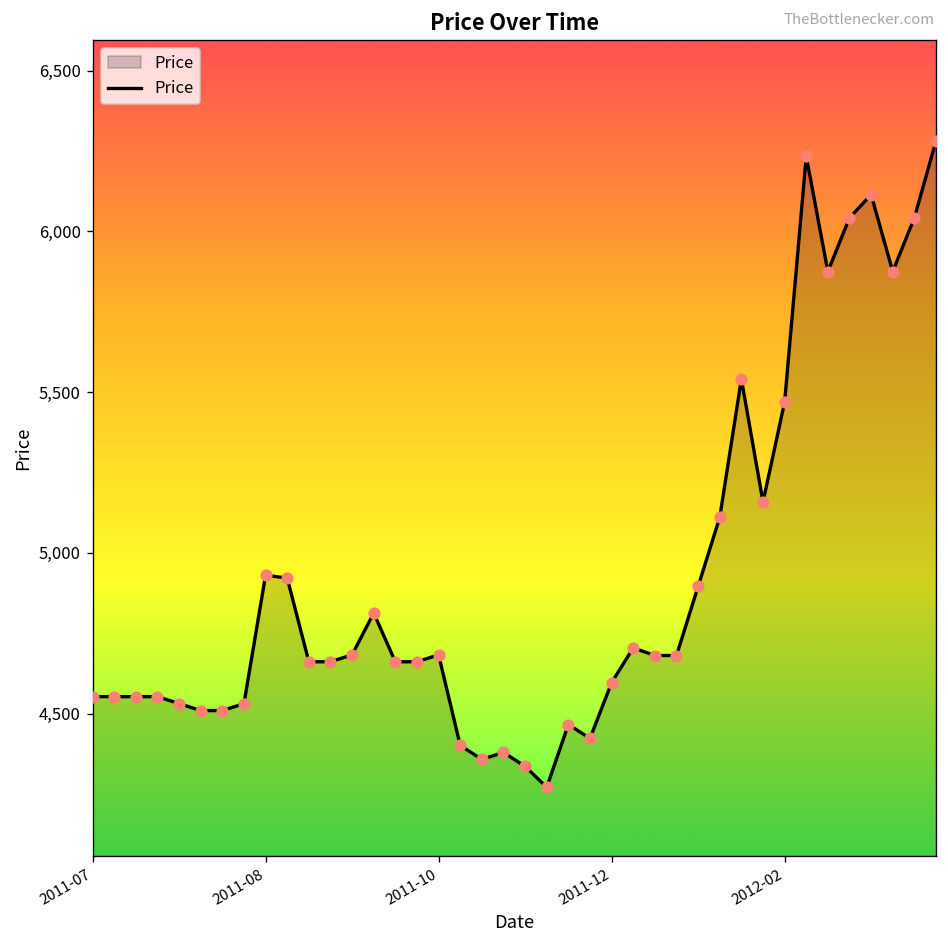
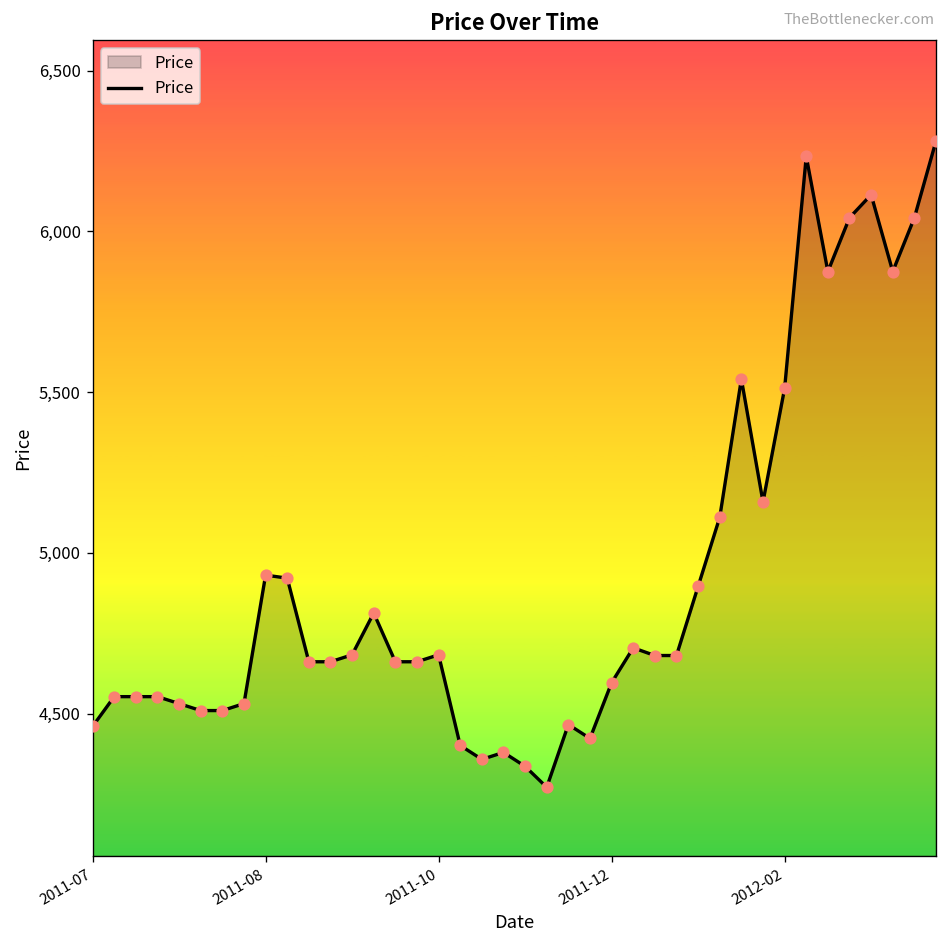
  {
-   "2011-07": "4,550",
+   "2011-07": "4,460",
    "2011-08": "4,930",
    "2011-10": "4,680",
    "2011-12": "4,600",
-   "2012-02": "5,470"
+   "2012-02": "5,510"
  }
